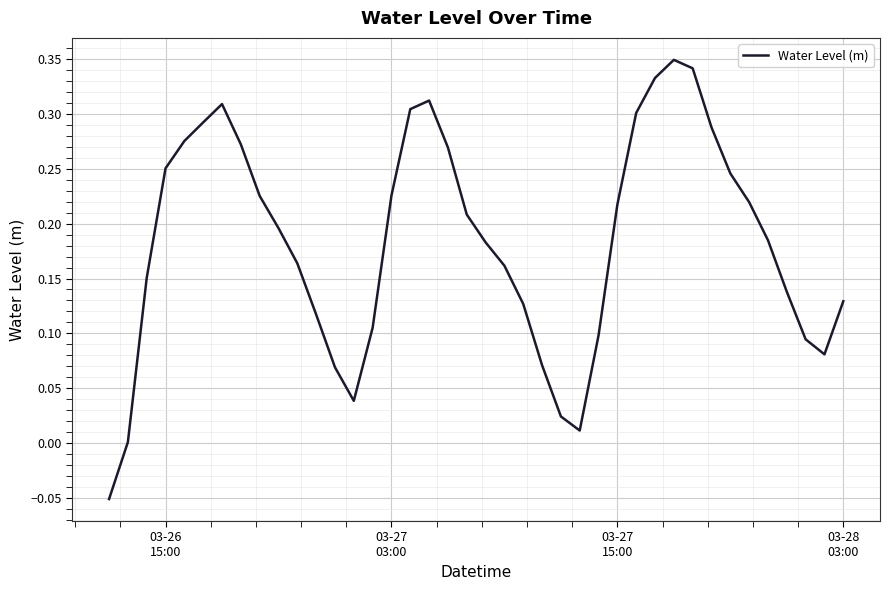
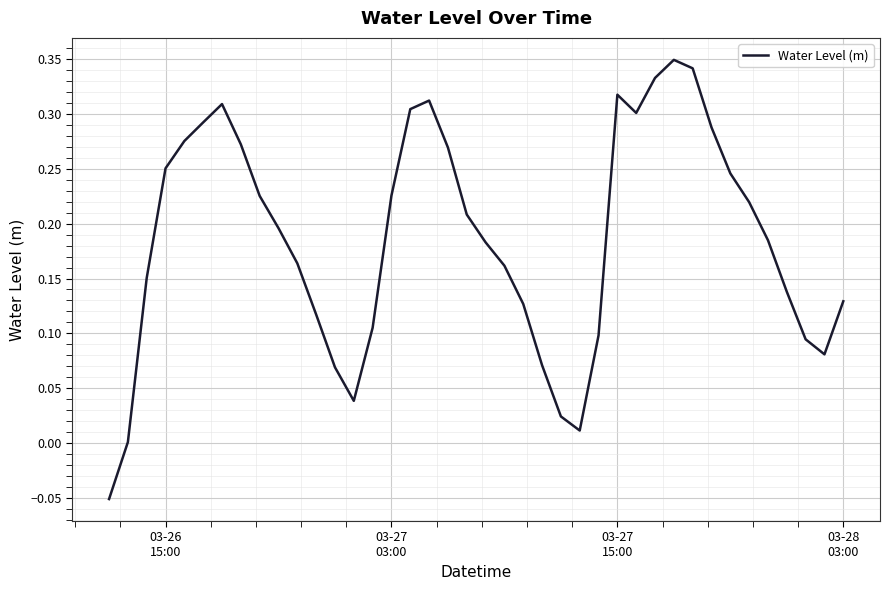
  {
    "03-26 15:00": 0.250,
    "03-27 03:00": 0.225,
-   "03-27 15:00": 0.217,
+   "03-27 15:00": 0.317,
    "03-28 03:00": 0.129
  }
